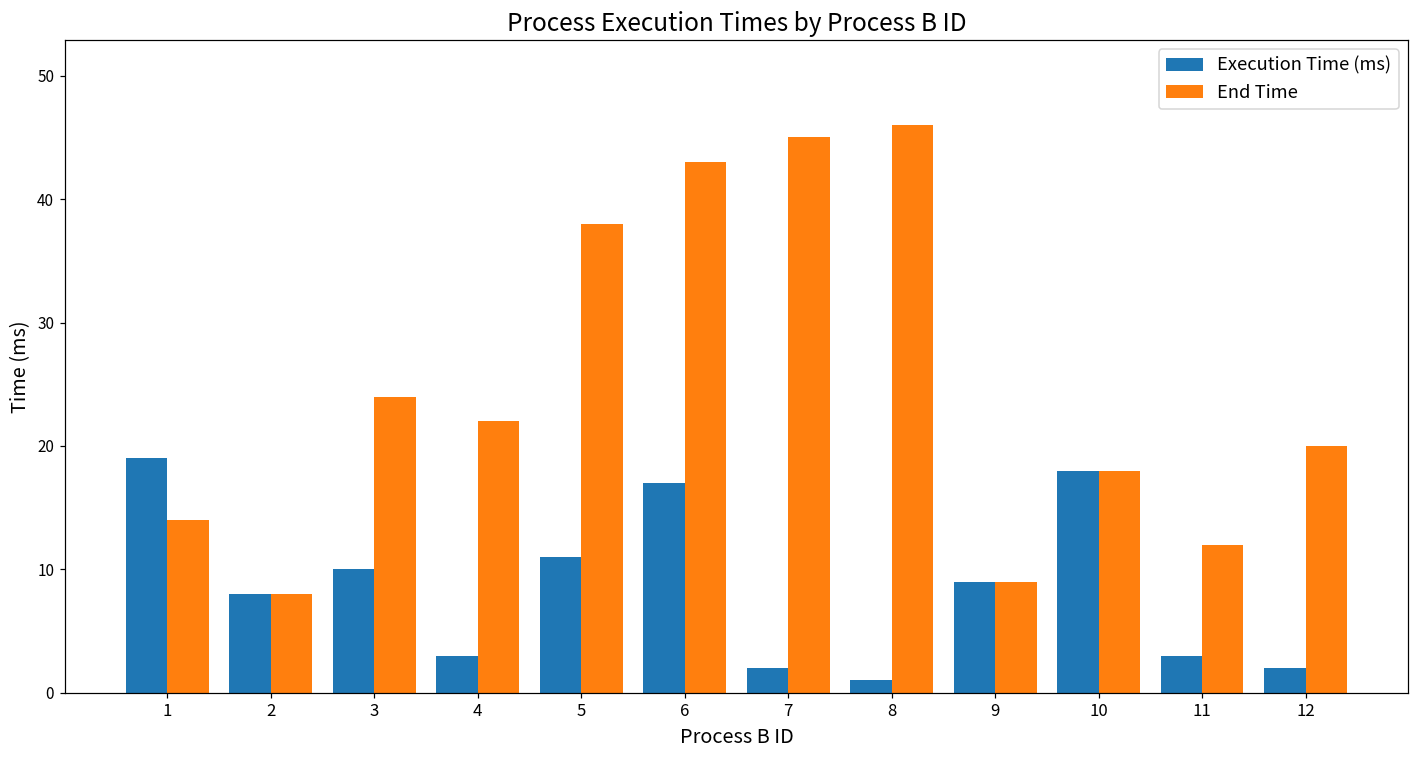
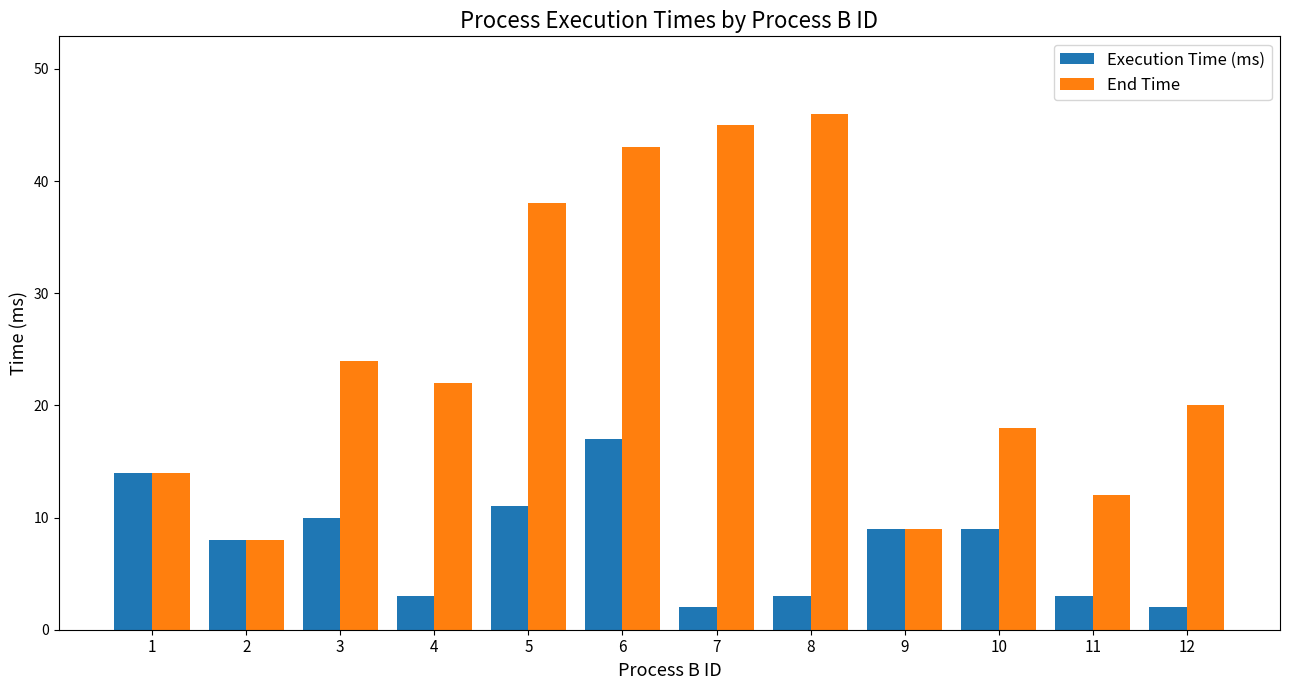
  {
    "Execution Time (ms)": {
-     "1": 19,
+     "1": 14,
      "2": 8,
      "3": 10,
      "4": 3,
      "5": 11,
      "6": 17,
      "7": 2,
-     "8": 1,
+     "8": 3,
      "9": 9,
-     "10": 18,
+     "10": 9,
      "11": 3,
      "12": 2
    },
    "End Time": {
      "1": 14,
      "2": 8,
      "3": 24,
      "4": 22,
      "5": 38,
      "6": 43,
      "7": 45,
      "8": 46,
      "9": 9,
      "10": 18,
      "11": 12,
      "12": 20
    }
  }
